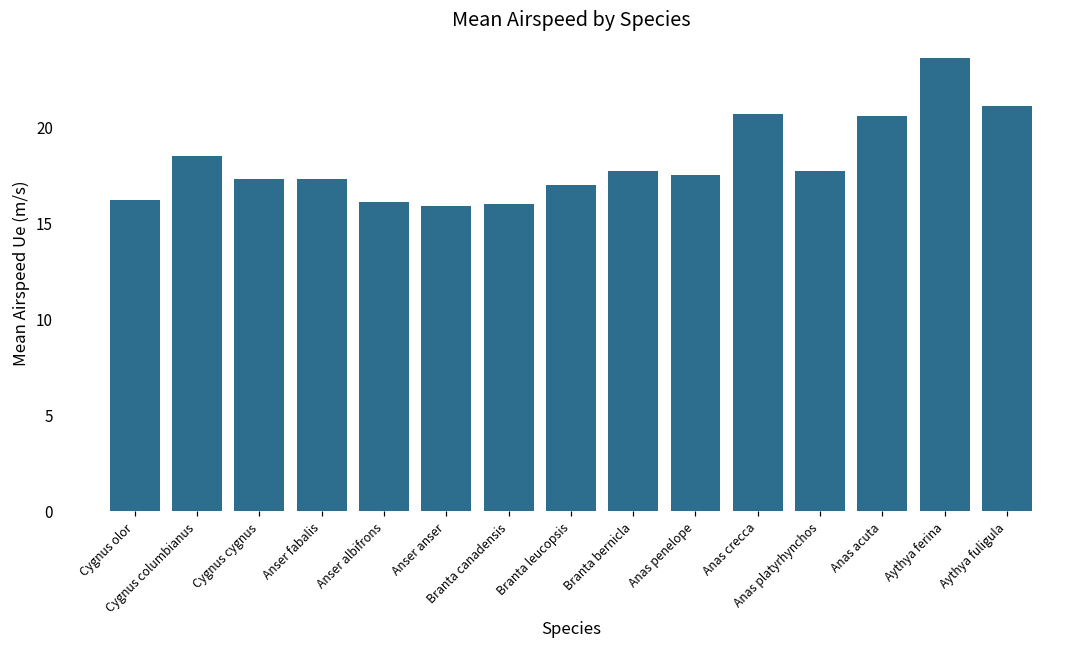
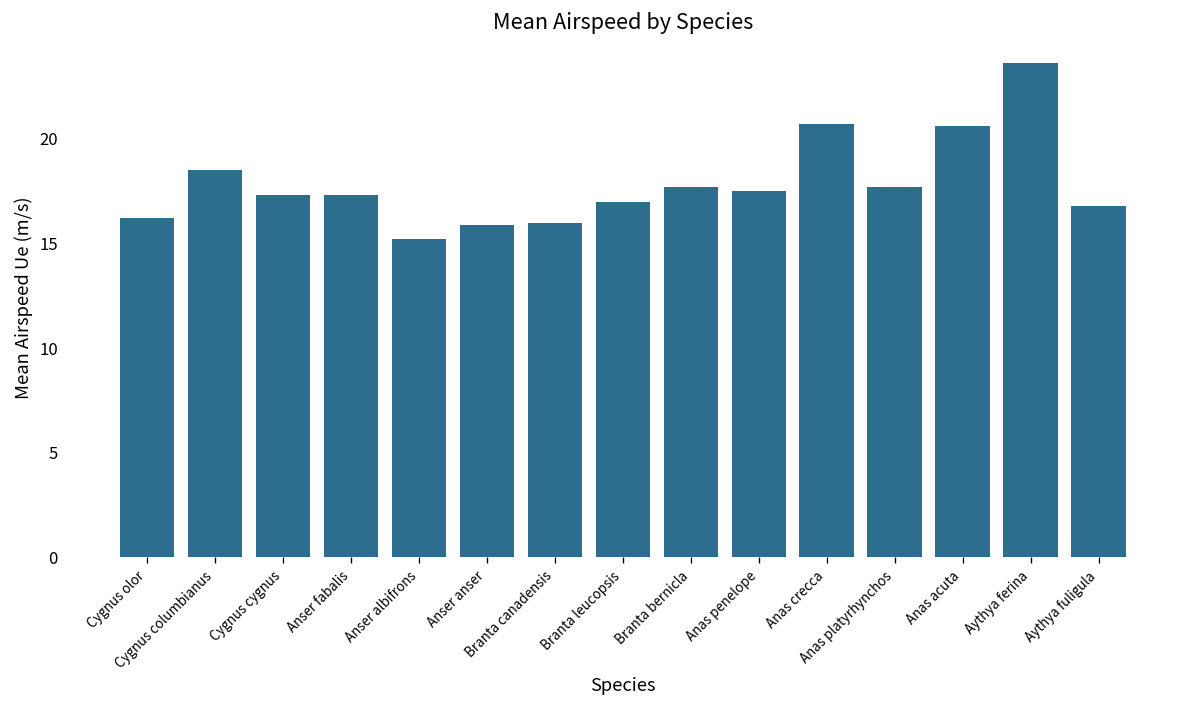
  {
    "Cygnus olor": 16.2,
    "Cygnus columbianus": 18.5,
    "Cygnus cygnus": 17.3,
    "Anser fabalis": 17.3,
-   "Anser albifrons": 16.1,
+   "Anser albifrons": 15.2,
    "Anser anser": 15.9,
    "Branta canadensis": 16.0,
    "Branta leucopsis": 17.0,
    "Branta bernicla": 17.7,
    "Anas penelope": 17.5,
    "Anas crecca": 20.7,
    "Anas platyrhynchos": 17.7,
    "Anas acuta": 20.6,
    "Aythya ferina": 23.6,
-   "Aythya fuligula": 21.1
+   "Aythya fuligula": 16.8
  }
